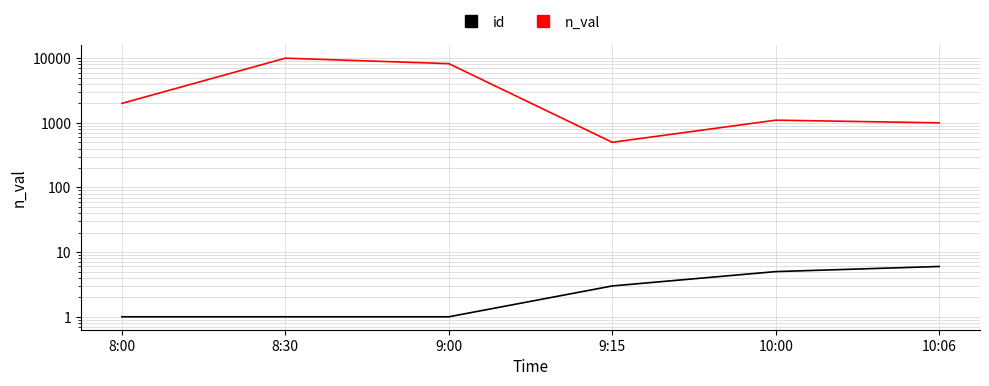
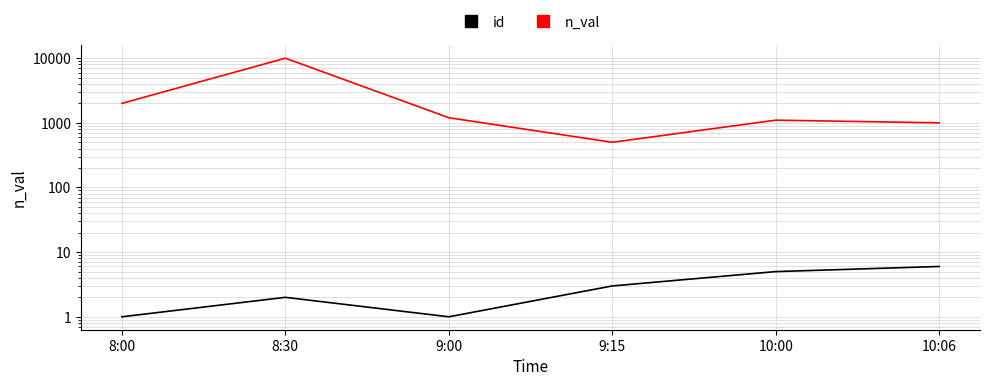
  {
    "id": {
      "8:00": 1,
-     "8:30": 1,
+     "8:30": 2,
      "9:00": 1,
      "9:15": 3,
      "10:00": 5,
      "10:06": 6
    },
    "n_val": {
      "8:00": 2000,
      "8:30": 10000,
-     "9:00": 8000,
+     "9:00": 1200,
      "9:15": 500,
      "10:00": 1100,
      "10:06": 1000
    }
  }
